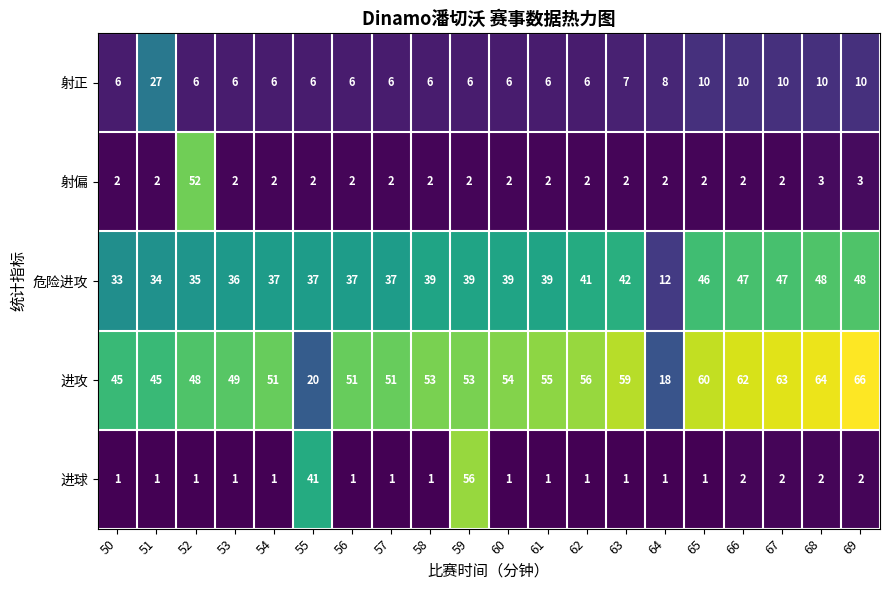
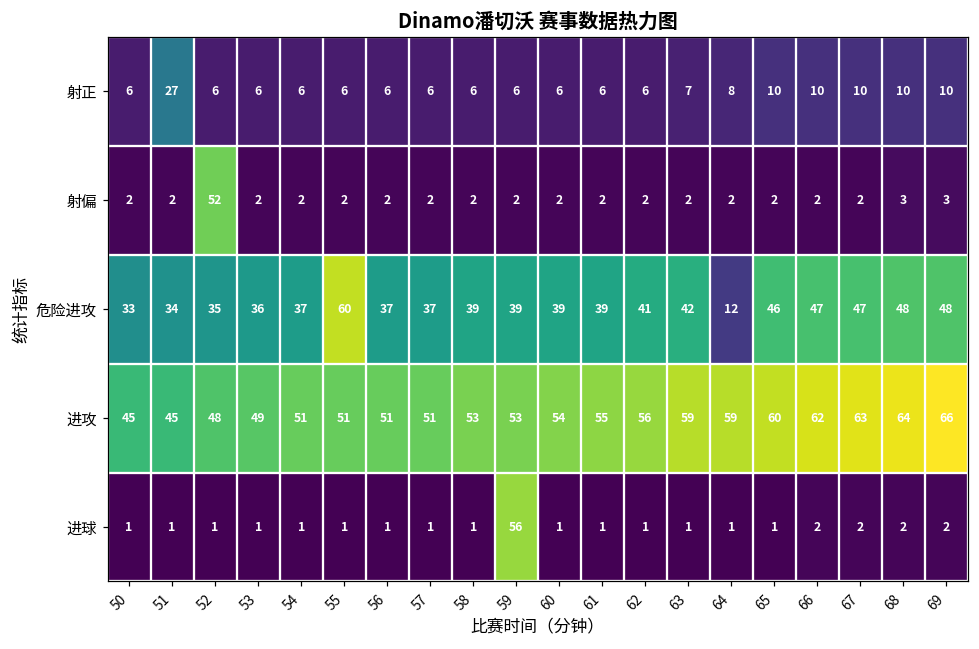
  {
    "射正": {
      "50": 6,
      "51": 27,
      "52": 6,
      "53": 6,
      "54": 6,
      "55": 6,
      "56": 6,
      "57": 6,
      "58": 6,
      "59": 6,
      "60": 6,
      "61": 6,
      "62": 6,
      "63": 7,
      "64": 8,
      "65": 10,
      "66": 10,
      "67": 10,
      "68": 10,
      "69": 10
    },
    "射偏": {
      "50": 2,
      "51": 2,
      "52": 52,
      "53": 2,
      "54": 2,
      "55": 2,
      "56": 2,
      "57": 2,
      "58": 2,
      "59": 2,
      "60": 2,
      "61": 2,
      "62": 2,
      "63": 2,
      "64": 2,
      "65": 2,
      "66": 2,
      "67": 2,
      "68": 3,
      "69": 3
    },
    "危险进攻": {
      "50": 33,
      "51": 34,
      "52": 35,
      "53": 36,
      "54": 37,
-     "55": 37,
+     "55": 60,
      "56": 37,
      "57": 37,
      "58": 39,
      "59": 39,
      "60": 39,
      "61": 39,
      "62": 41,
      "63": 42,
      "64": 12,
      "65": 46,
      "66": 47,
      "67": 47,
      "68": 48,
      "69": 48
    },
    "进攻": {
      "50": 45,
      "51": 45,
      "52": 48,
      "53": 49,
      "54": 51,
-     "55": 20,
+     "55": 51,
      "56": 51,
      "57": 51,
      "58": 53,
      "59": 53,
      "60": 54,
      "61": 55,
      "62": 56,
      "63": 59,
-     "64": 18,
+     "64": 59,
      "65": 60,
      "66": 62,
      "67": 63,
      "68": 64,
      "69": 66
    },
    "进球": {
      "50": 1,
      "51": 1,
      "52": 1,
      "53": 1,
      "54": 1,
-     "55": 41,
+     "55": 1,
      "56": 1,
      "57": 1,
      "58": 1,
      "59": 56,
      "60": 1,
      "61": 1,
      "62": 1,
      "63": 1,
      "64": 1,
      "65": 1,
      "66": 2,
      "67": 2,
      "68": 2,
      "69": 2
    }
  }
